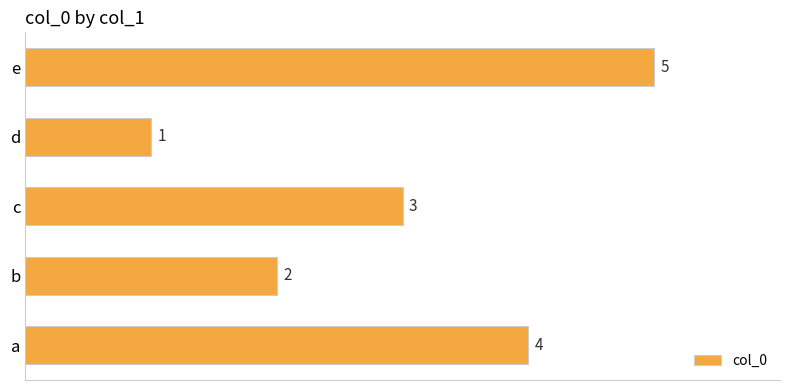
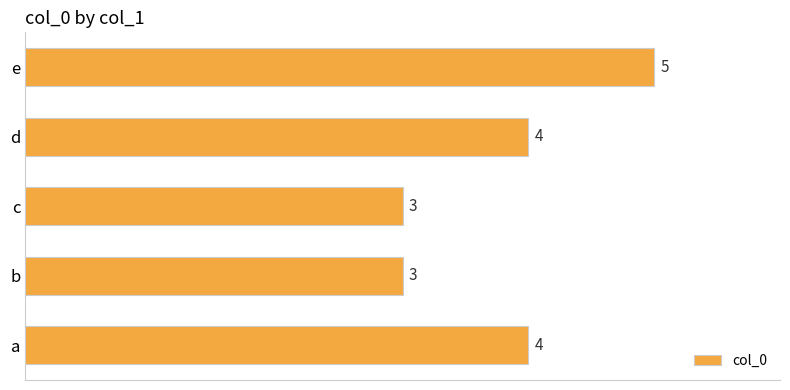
  {
    "e": 5,
-   "d": 1,
+   "d": 4,
    "c": 3,
-   "b": 2,
+   "b": 3,
    "a": 4
  }
